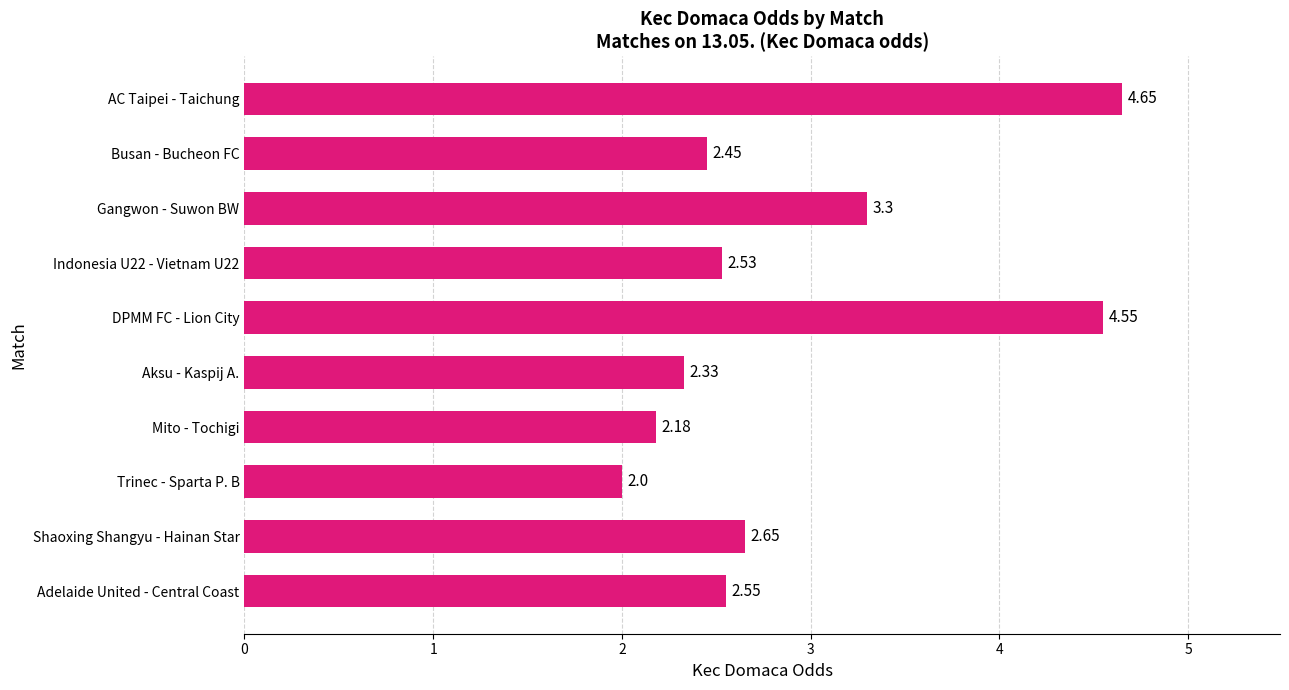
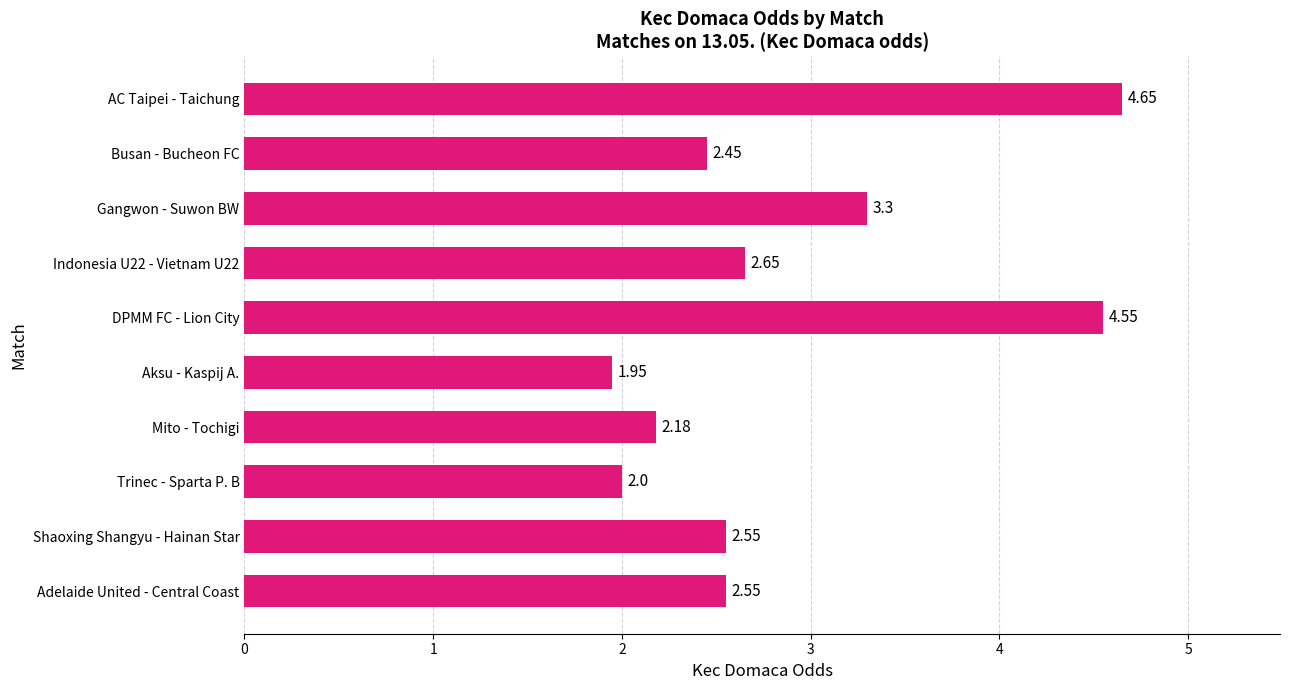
  {
    "AC Taipei - Taichung": 4.65,
    "Busan - Bucheon FC": 2.45,
    "Gangwon - Suwon BW": 3.3,
-   "Indonesia U22 - Vietnam U22": 2.53,
+   "Indonesia U22 - Vietnam U22": 2.65,
    "DPMM FC - Lion City": 4.55,
-   "Aksu - Kaspij A.": 2.33,
+   "Aksu - Kaspij A.": 1.95,
    "Mito - Tochigi": 2.18,
    "Trinec - Sparta P. B": 2.0,
-   "Shaoxing Shangyu - Hainan Star": 2.65,
+   "Shaoxing Shangyu - Hainan Star": 2.55,
    "Adelaide United - Central Coast": 2.55
  }
